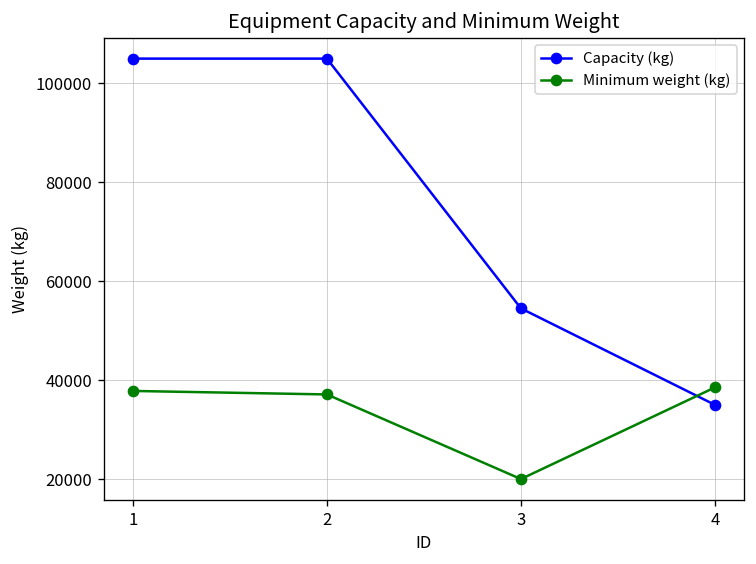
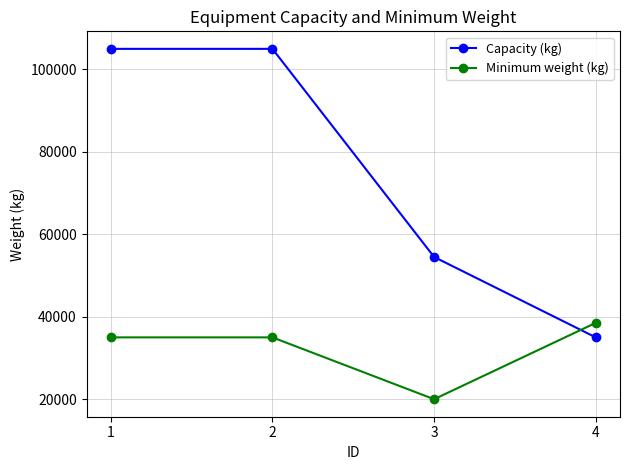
  {
    "Capacity (kg)": {
      "1": 105000,
      "2": 105000,
      "3": 55000,
      "4": 35000
    },
    "Minimum weight (kg)": {
-     "1": 38000,
-     "2": 37000,
+     "1": 35000,
+     "2": 35000,
      "3": 20000,
      "4": 39000
    }
  }
